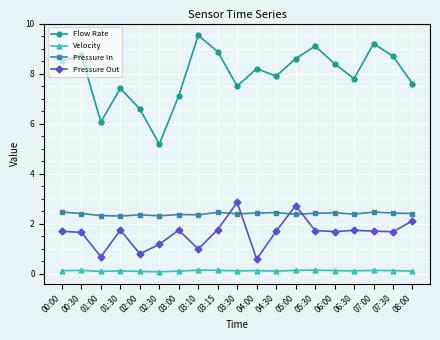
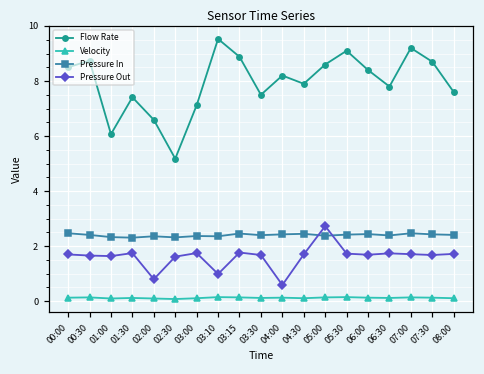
  {
    "Pressure Out": {
      "00:00": 1.7,
      "00:30": 1.7,
-     "01:00": 0.7,
+     "01:00": 1.6,
      "01:30": 1.8,
      "02:00": 0.8,
-     "02:30": 1.2,
+     "02:30": 1.6,
      "03:00": 1.8,
      "03:10": 1.0,
      "03:15": 1.8,
-     "03:30": 2.9,
+     "03:30": 1.7,
      "04:00": 0.6,
      "04:30": 1.7,
      "05:00": 2.7,
      "05:30": 1.7,
      "06:00": 1.7,
      "06:30": 1.7,
      "07:00": 1.7,
      "07:30": 1.7,
-     "08:00": 2.1
+     "08:00": 1.7
    }
  }
